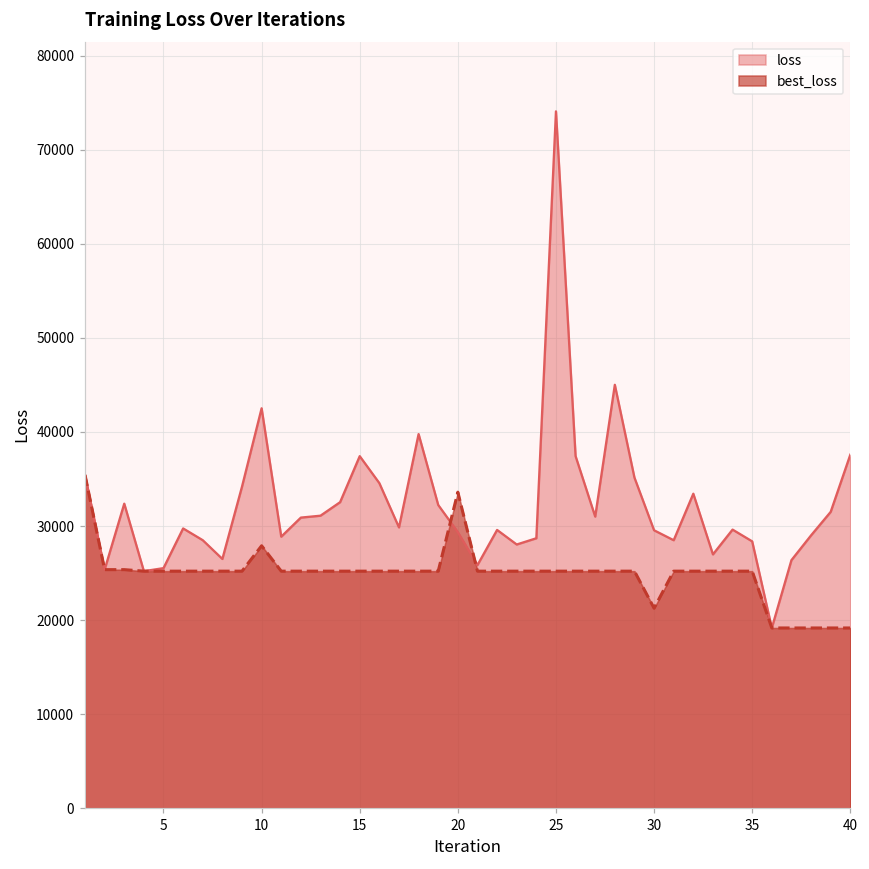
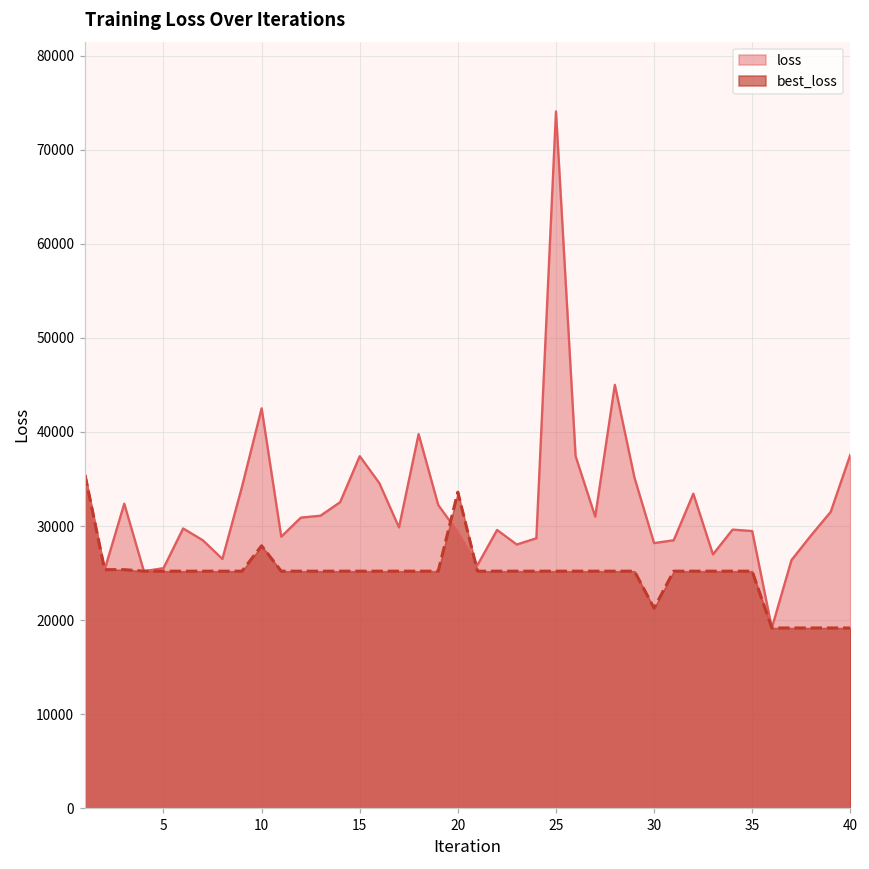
  {
    "loss": {
      "5": 26000,
      "10": 43000,
      "15": 37000,
      "20": 29000,
      "25": 74000,
-     "30": 30000,
-     "35": 28000,
+     "30": 28000,
+     "35": 29000,
      "40": 38000
    },
    "best_loss": {
      "5": 25000,
      "10": 28000,
      "15": 25000,
      "20": 34000,
      "25": 25000,
      "30": 21000,
      "35": 25000,
      "40": 19000
    }
  }
